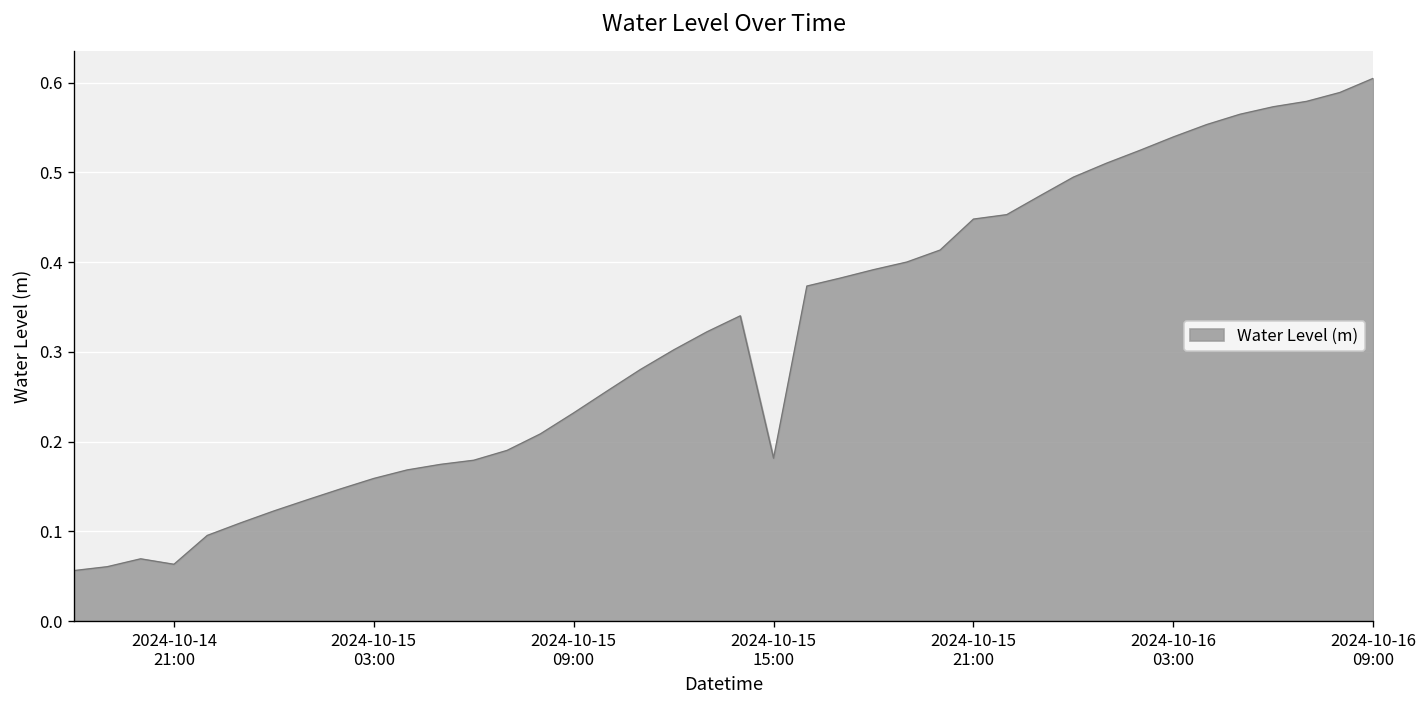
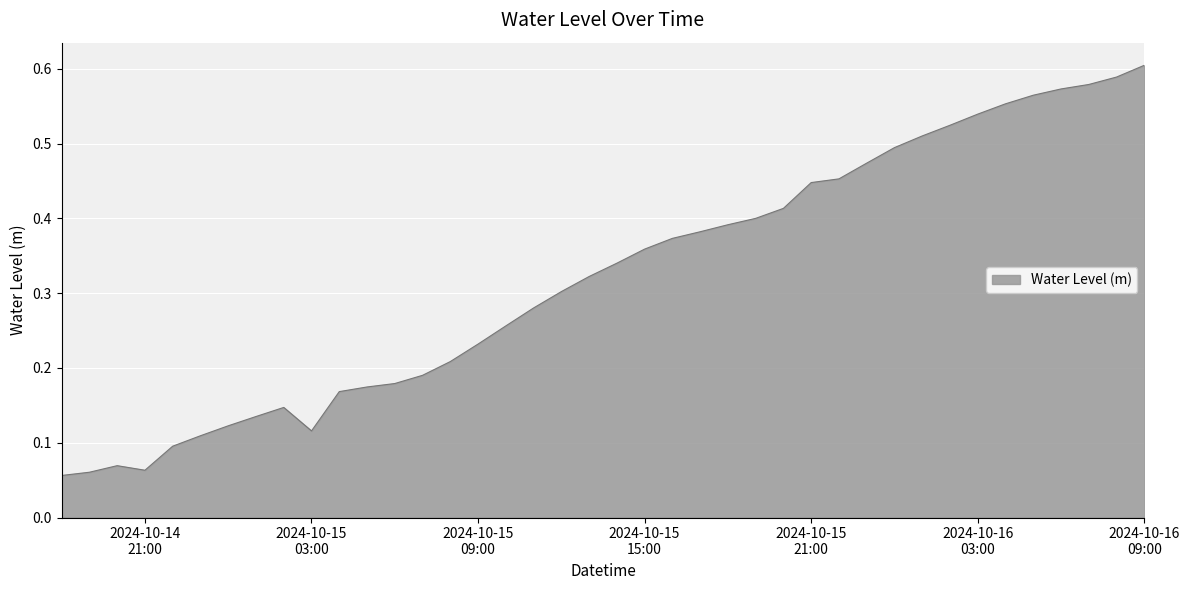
  {
    "2024-10-14 21:00": 0.06,
-   "2024-10-15 03:00": 0.16,
+   "2024-10-15 03:00": 0.12,
    "2024-10-15 09:00": 0.23,
-   "2024-10-15 15:00": 0.18,
+   "2024-10-15 15:00": 0.36,
    "2024-10-15 21:00": 0.45,
    "2024-10-16 03:00": 0.54,
    "2024-10-16 09:00": 0.60
  }
